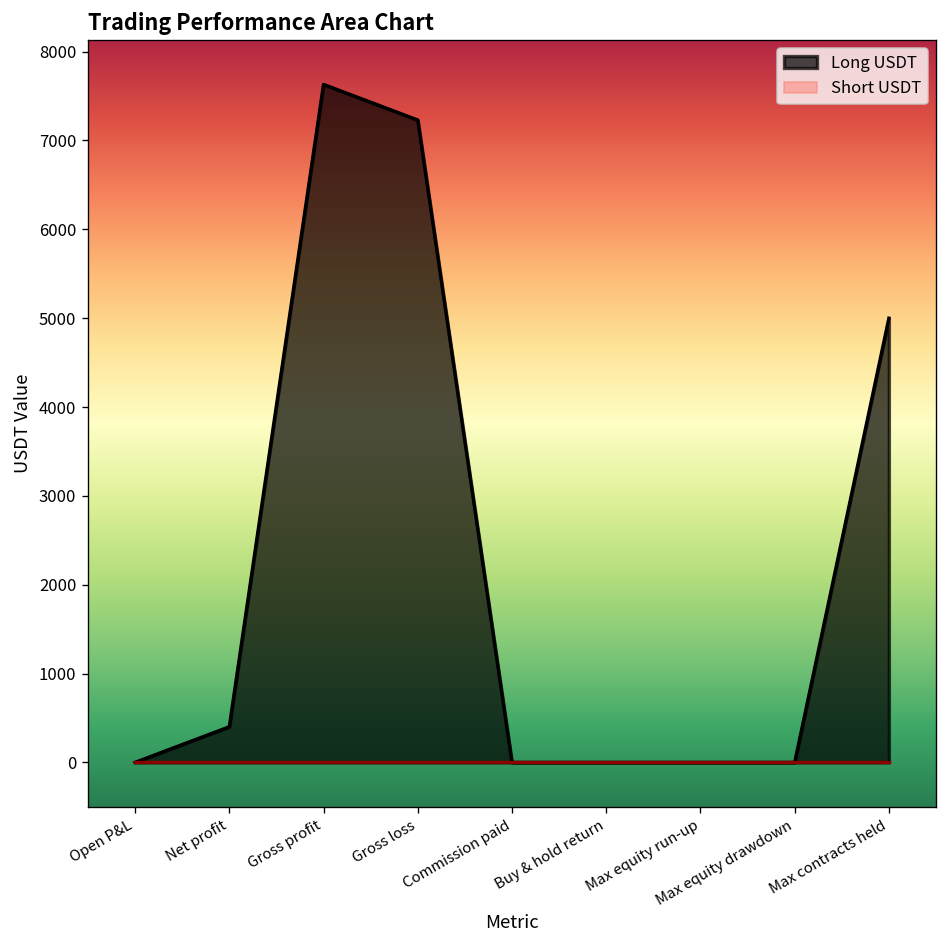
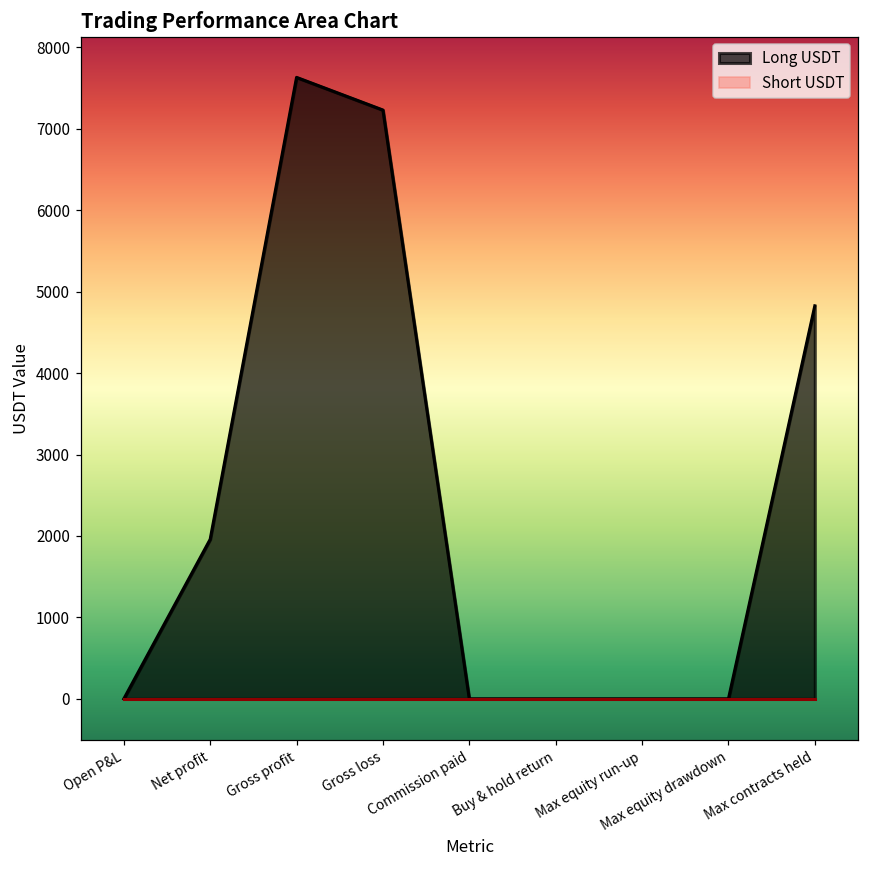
  {
    "Long USDT": {
-     "Net profit": 400,
+     "Net profit": 2000,
      "Gross profit": 7600,
      "Gross loss": 7200,
-     "Max contracts held": 5000
+     "Max contracts held": 4800
    },
    "Short USDT": {
      "Net profit": 0,
      "Gross profit": 0,
      "Gross loss": 0,
      "Max contracts held": 0
    }
  }
